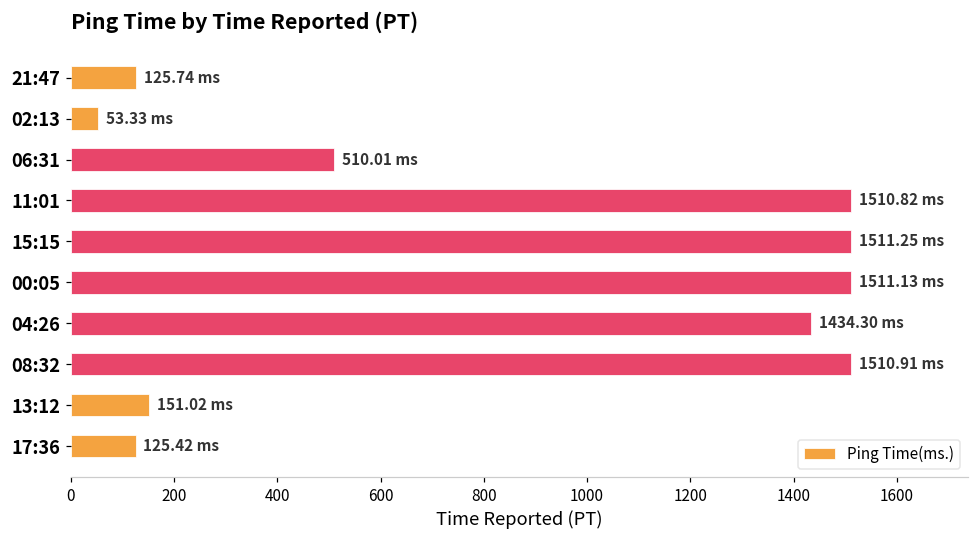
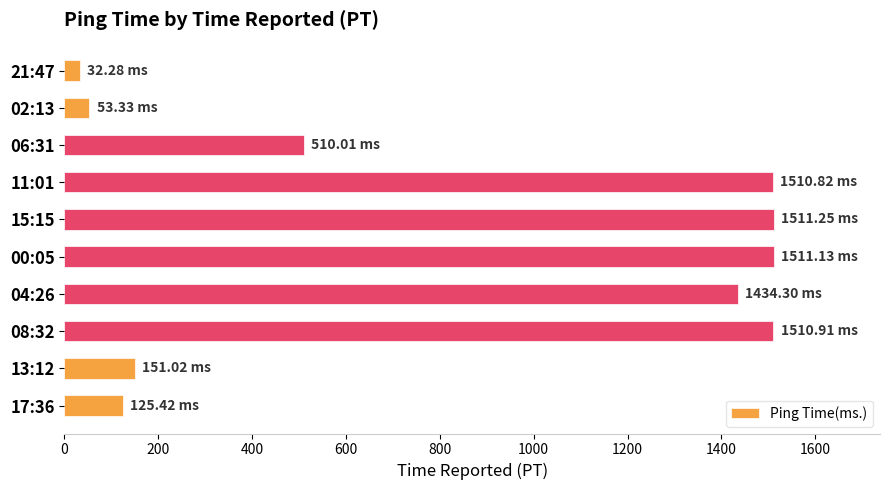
  {
-   "21:47": 125.74,
+   "21:47": 32.28,
    "02:13": 53.33,
    "06:31": 510.01,
    "11:01": 1510.82,
    "15:15": 1511.25,
    "00:05": 1511.13,
    "04:26": 1434.30,
    "08:32": 1510.91,
    "13:12": 151.02,
    "17:36": 125.42
  }
